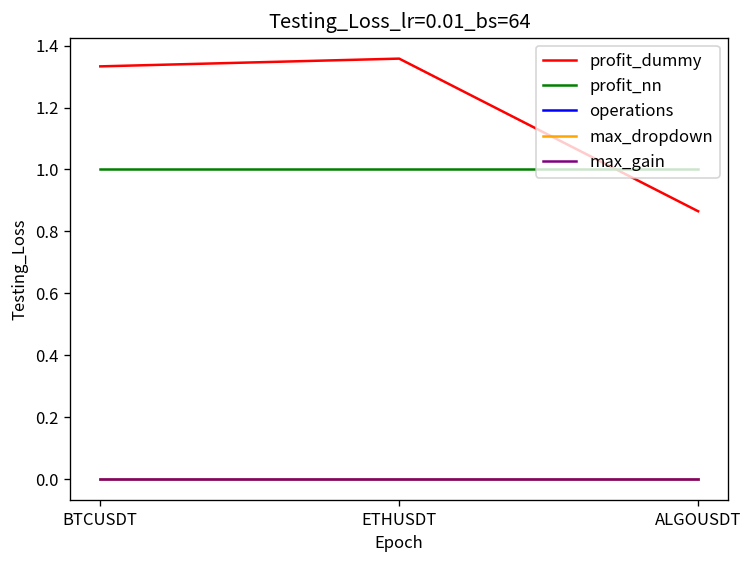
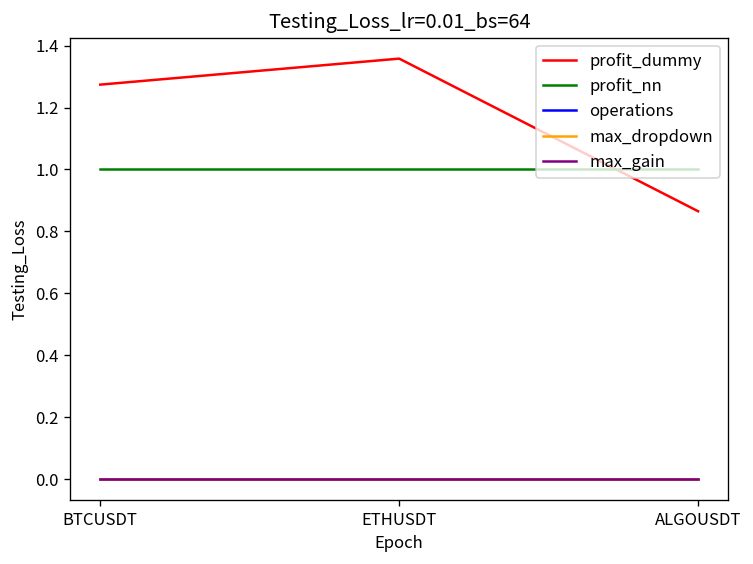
  {
    "profit_dummy": {
-     "BTCUSDT": 1.33,
+     "BTCUSDT": 1.27,
      "ETHUSDT": 1.36,
      "ALGOUSDT": 0.87
    },
    "profit_nn": {
      "BTCUSDT": 1.00,
      "ETHUSDT": 1.00
    },
    "max_gain": {
      "BTCUSDT": 0.00,
      "ETHUSDT": 0.00,
      "ALGOUSDT": 0.00
    }
  }
